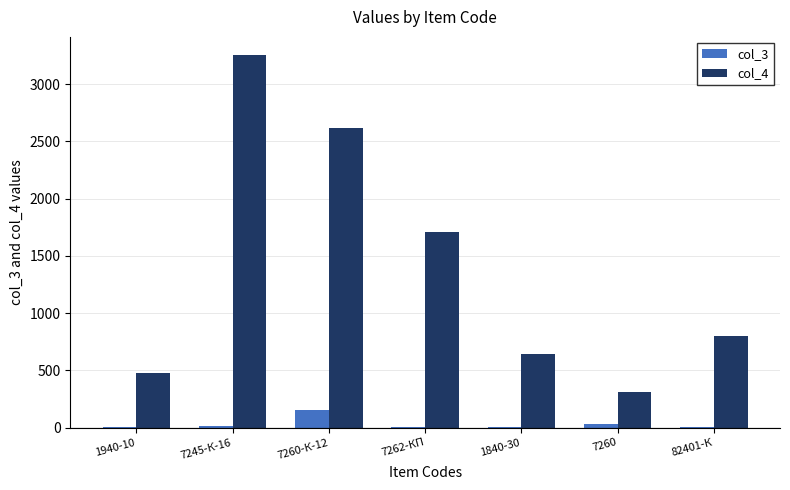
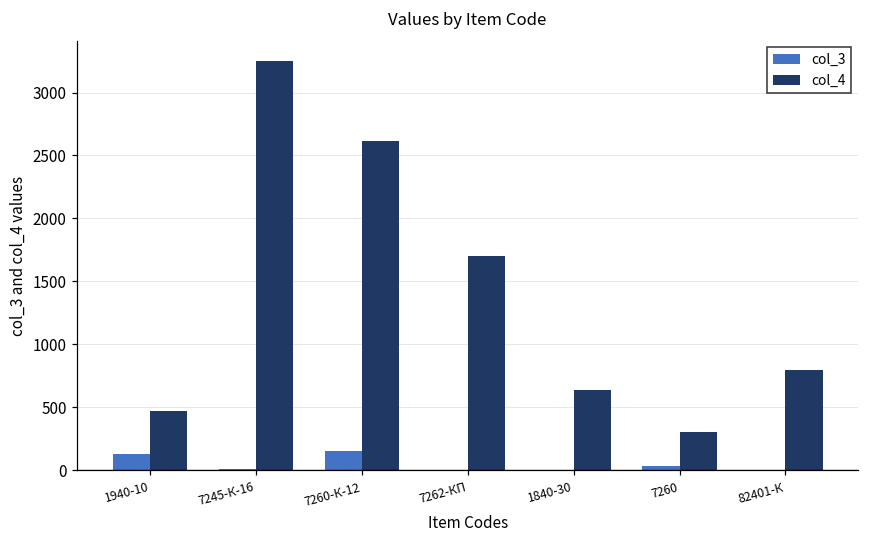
  {
    "col_3": {
-     "1940-10": 0,
+     "1940-10": 130,
      "7260-К-12": 160,
      "7260": 30
    },
    "col_4": {
      "1940-10": 480,
      "7245-К-16": 3250,
      "7260-К-12": 2610,
      "7262-КП": 1710,
      "1840-30": 640,
      "7260": 310,
      "82401-К": 800
    }
  }
